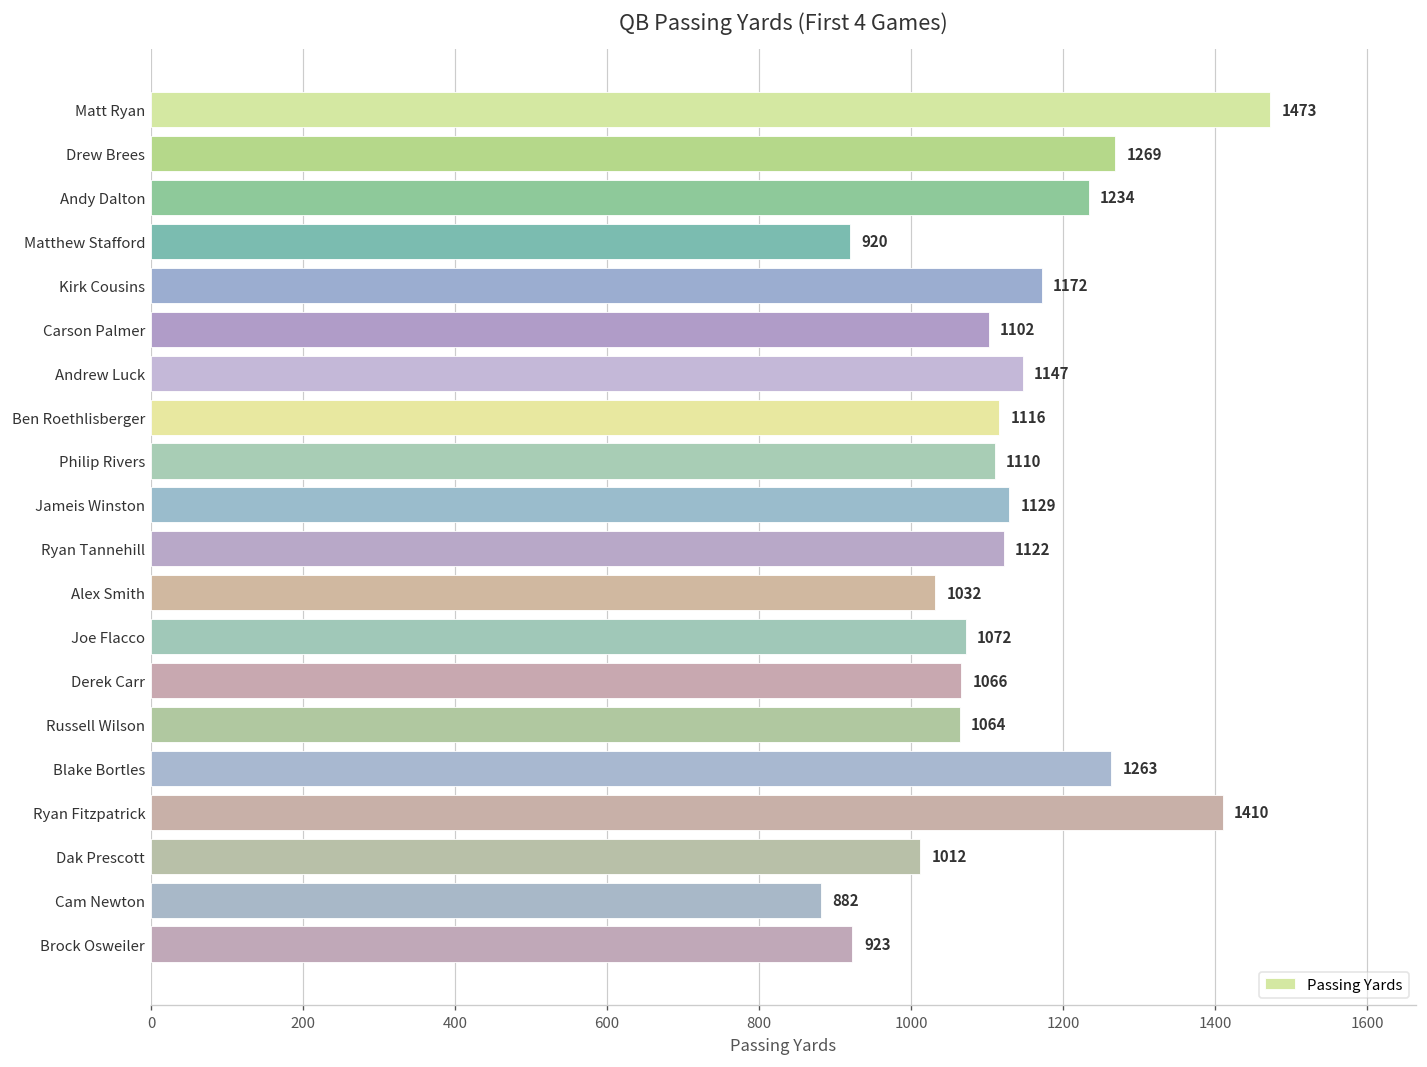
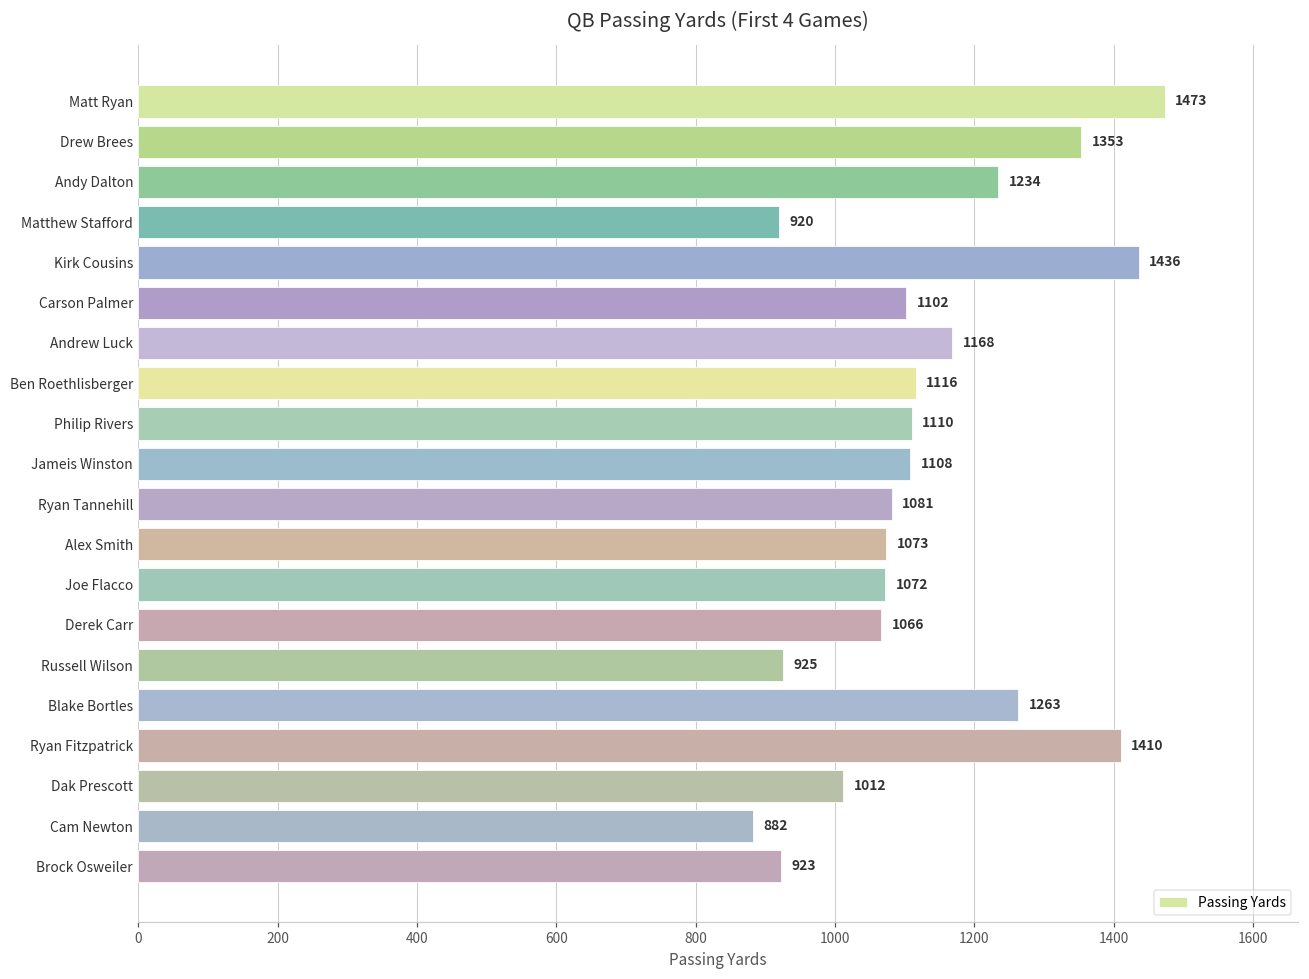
  {
    "Matt Ryan": 1473,
-   "Drew Brees": 1269,
+   "Drew Brees": 1353,
    "Andy Dalton": 1234,
    "Matthew Stafford": 920,
-   "Kirk Cousins": 1172,
+   "Kirk Cousins": 1436,
    "Carson Palmer": 1102,
-   "Andrew Luck": 1147,
+   "Andrew Luck": 1168,
    "Ben Roethlisberger": 1116,
    "Philip Rivers": 1110,
-   "Jameis Winston": 1129,
-   "Ryan Tannehill": 1122,
-   "Alex Smith": 1032,
+   "Jameis Winston": 1108,
+   "Ryan Tannehill": 1081,
+   "Alex Smith": 1073,
    "Joe Flacco": 1072,
    "Derek Carr": 1066,
-   "Russell Wilson": 1064,
+   "Russell Wilson": 925,
    "Blake Bortles": 1263,
    "Ryan Fitzpatrick": 1410,
    "Dak Prescott": 1012,
    "Cam Newton": 882,
    "Brock Osweiler": 923
  }
